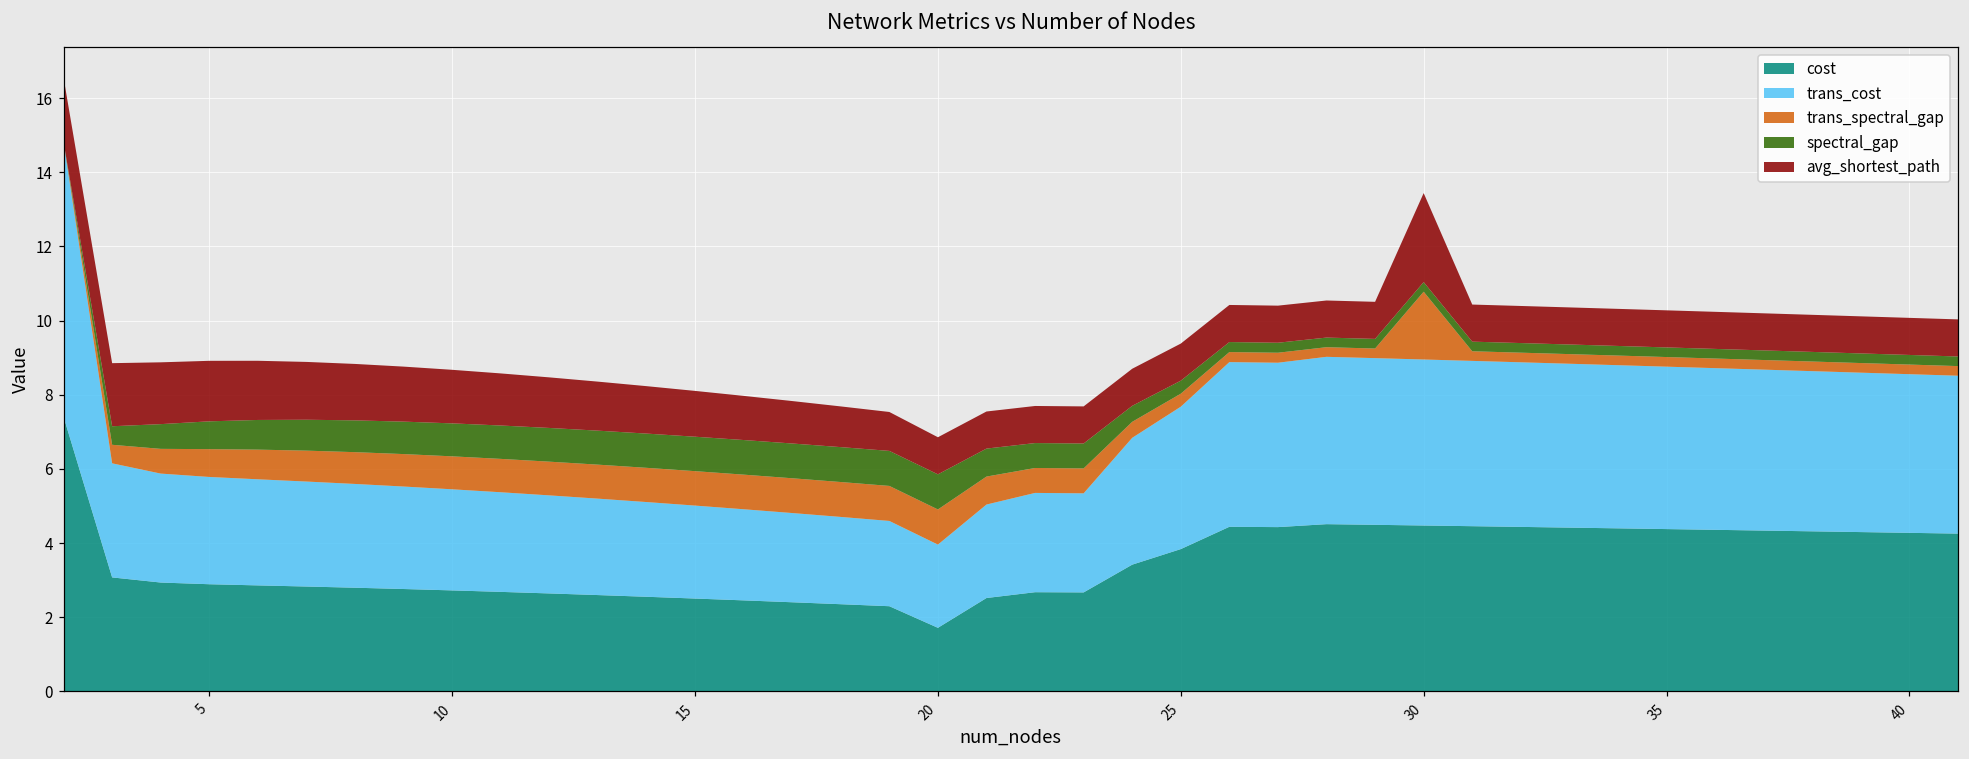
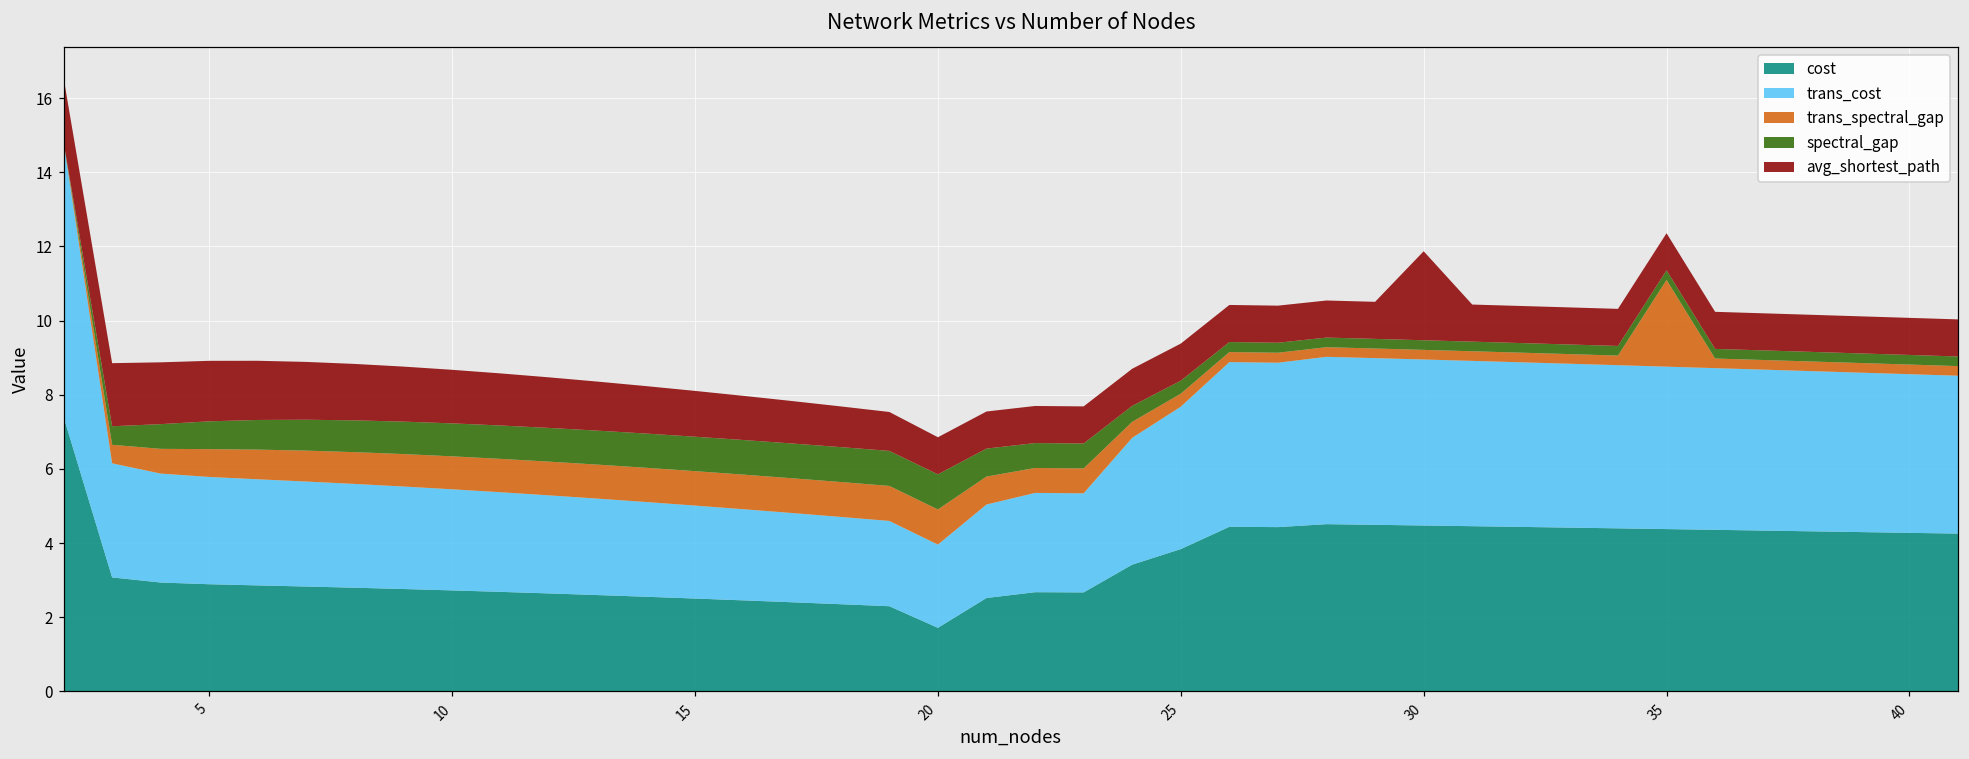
  {
    "cost": {
      "5": 2.9,
      "10": 2.7,
      "15": 2.5,
      "20": 1.7,
      "25": 3.8,
      "30": 4.5,
      "35": 4.4,
      "40": 4.3
    },
    "trans_cost": {
      "5": 2.9,
      "10": 2.7,
      "15": 2.5,
      "20": 2.2,
      "25": 3.8,
      "30": 4.5,
      "35": 4.4,
      "40": 4.3
    },
    "trans_spectral_gap": {
      "5": 0.8,
      "10": 0.9,
      "15": 0.9,
      "20": 0.9,
      "25": 0.4,
-     "30": 1.8,
-     "35": 0.3,
+     "30": 0.3,
+     "35": 2.3,
      "40": 0.3
    },
    "spectral_gap": {
      "5": 0.8,
      "10": 0.9,
      "15": 0.9,
      "20": 0.9,
      "25": 0.4,
      "30": 0.3,
      "35": 0.3,
      "40": 0.3
    },
    "avg_shortest_path": {
      "5": 1.6,
      "10": 1.4,
      "15": 1.2,
      "20": 1.0,
      "25": 1.0,
      "30": 2.4,
      "35": 1.0,
      "40": 1.0
    }
  }
